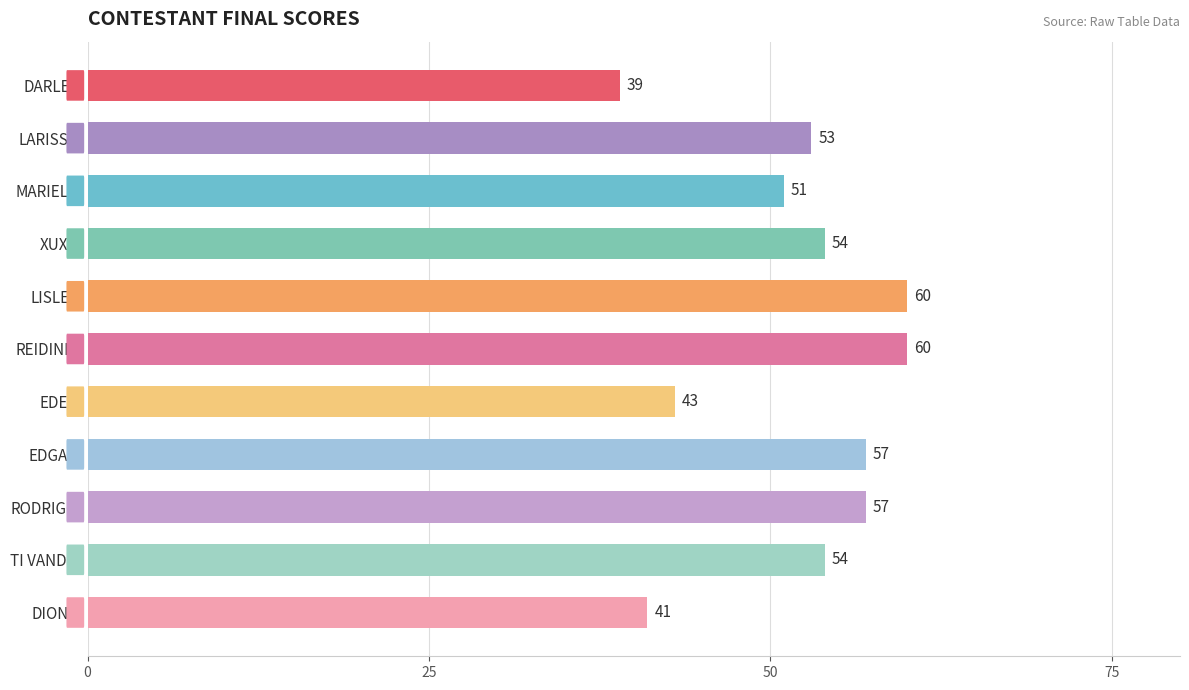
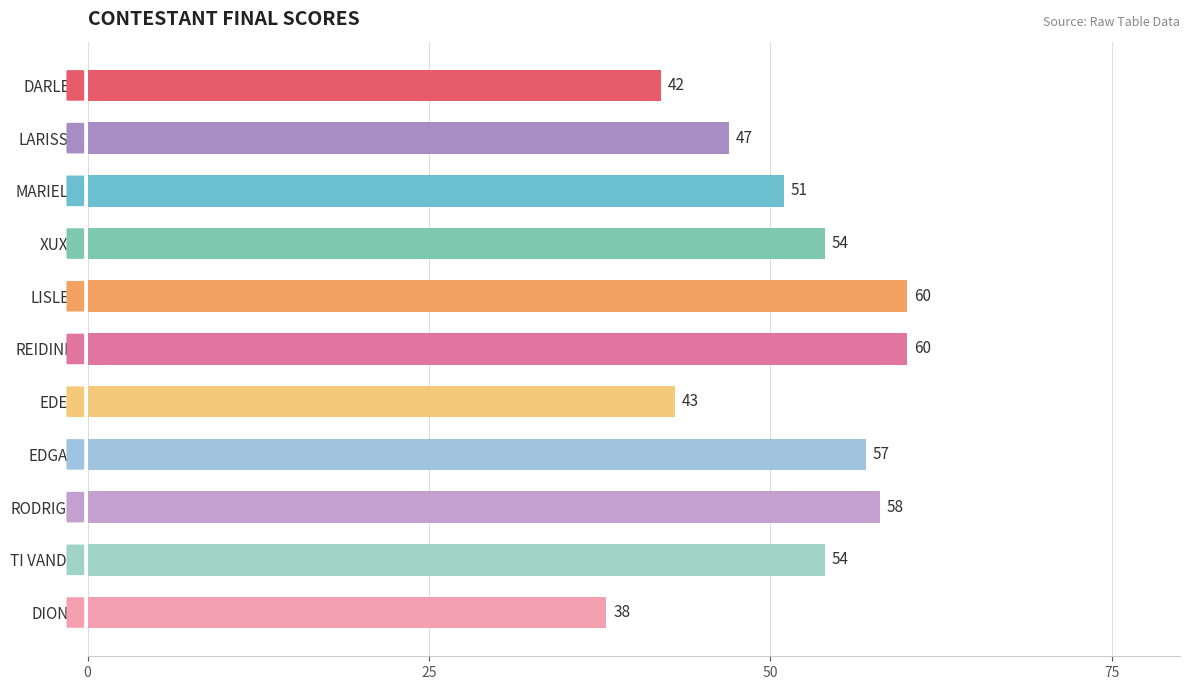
  {
-   "DARLEY": 39,
-   "LARISSA": 53,
+   "DARLEY": 42,
+   "LARISSA": 47,
    "MARIELE": 51,
    "XUXA": 54,
    "LISLEY": 60,
    "REIDINEI": 60,
    "EDER": 43,
    "EDGAR": 57,
-   "RODRIGO": 57,
+   "RODRIGO": 58,
    "TI VANDO": 54,
-   "DIONE": 41
+   "DIONE": 38
  }
